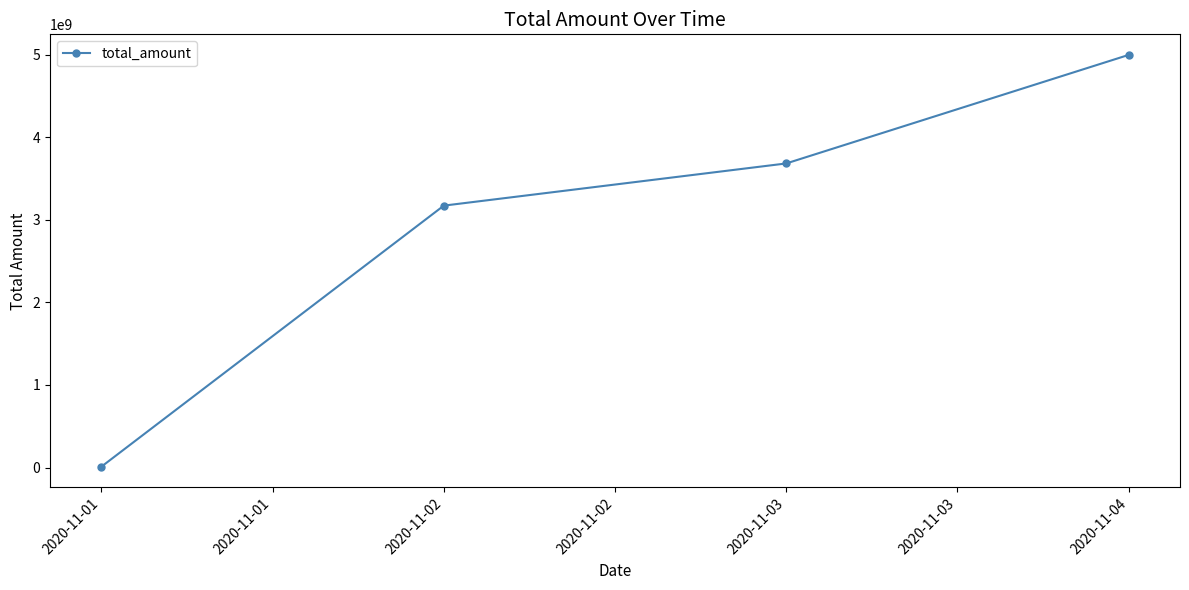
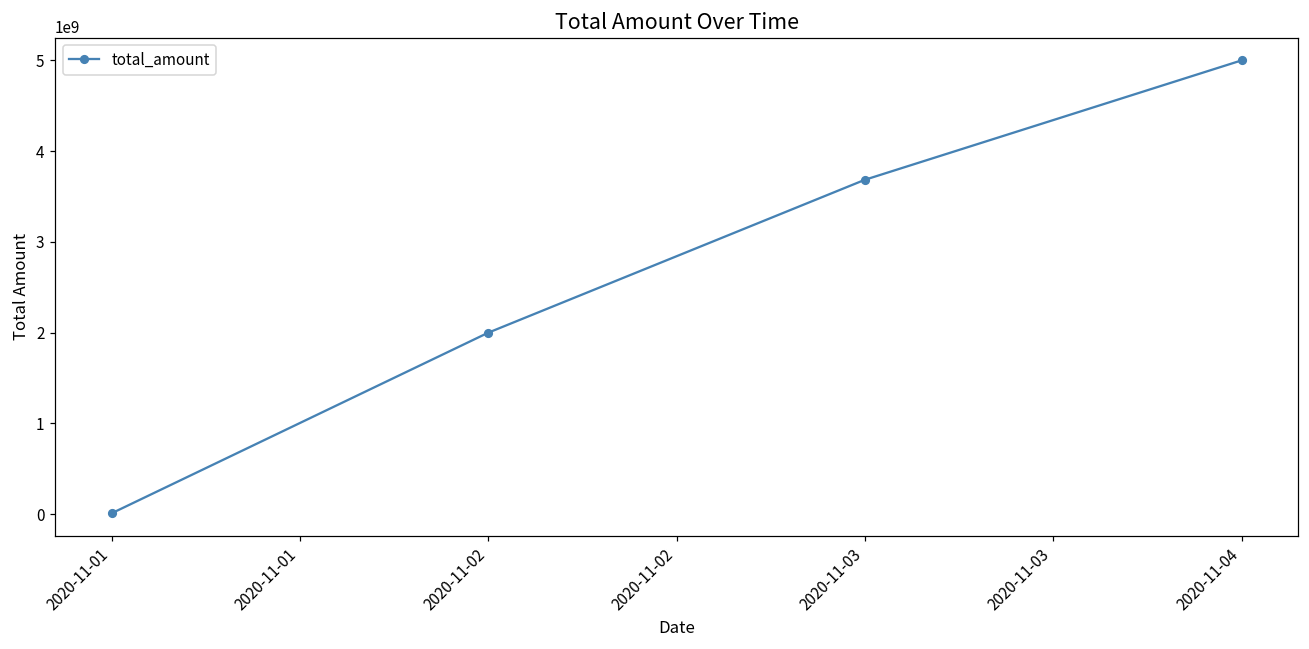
  {
    "2020-11-01": 0,
-   "2020-11-02": 3200000000,
+   "2020-11-02": 2000000000,
    "2020-11-03": 3700000000,
    "2020-11-04": 5000000000
  }
